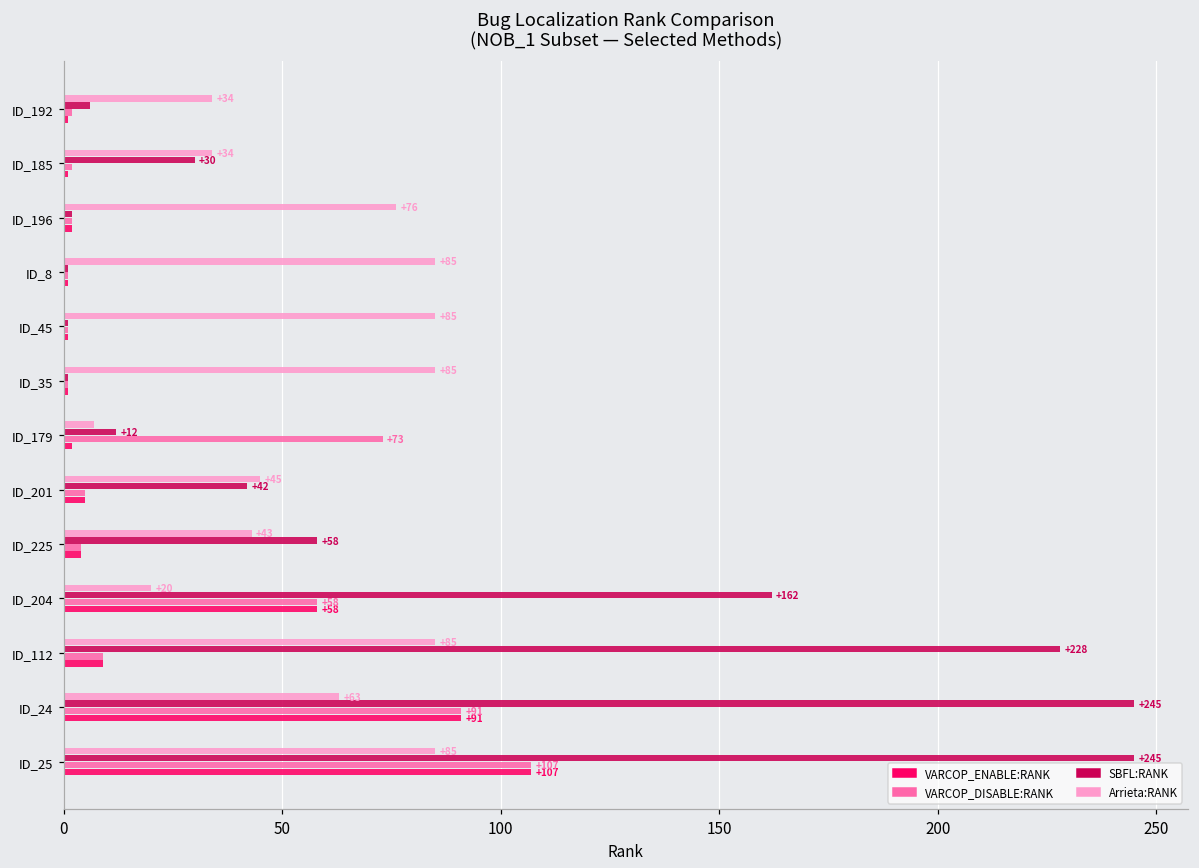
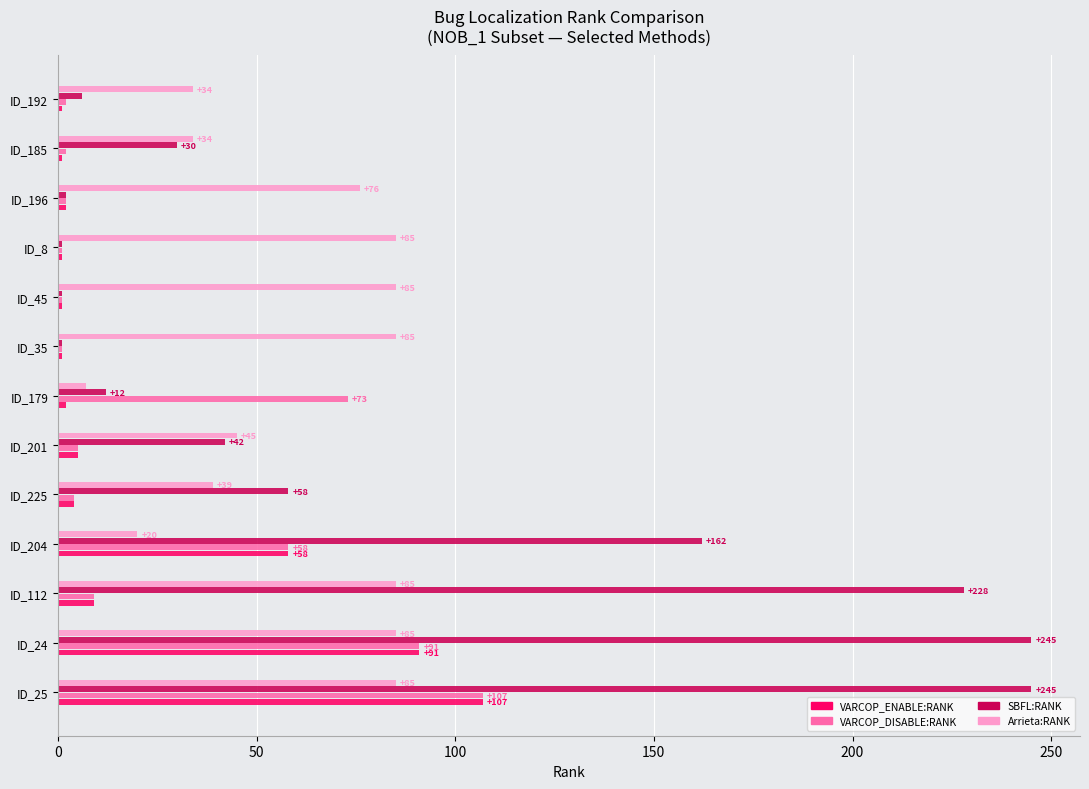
  {
    "VARCOP_DISABLE:RANK": {
      "ID_179": "+73"
    },
    "Arrieta:RANK": {
      "ID_192": "+34",
      "ID_185": "+34",
      "ID_196": "+76",
      "ID_8": "+85",
      "ID_45": "+85",
      "ID_35": "+85",
      "ID_201": "+45",
-     "ID_225": "+43",
+     "ID_225": "+39",
      "ID_204": "+20",
      "ID_112": "+85",
-     "ID_24": "+63",
+     "ID_24": "+85",
      "ID_25": "+85"
    }
  }
